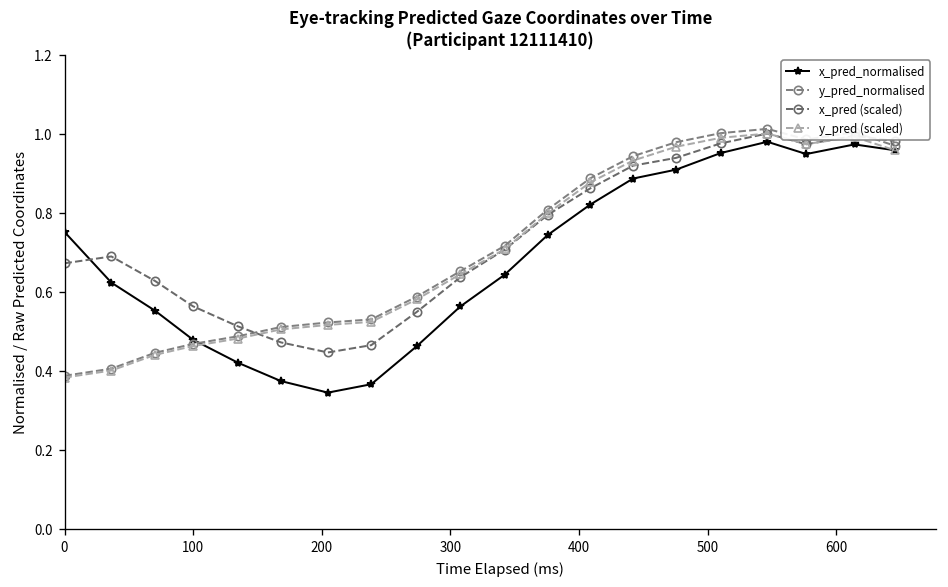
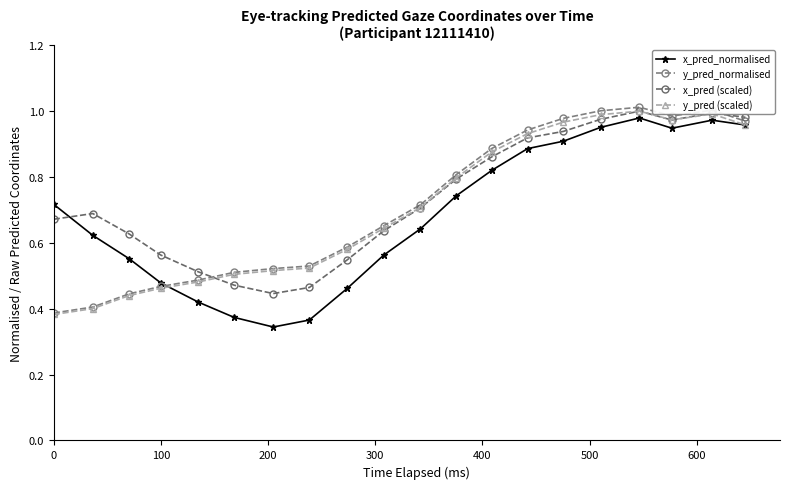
  {
    "x_pred_normalised": {
-     "0": 0.75,
+     "0": 0.72,
      "100": 0.48
    }
  }
